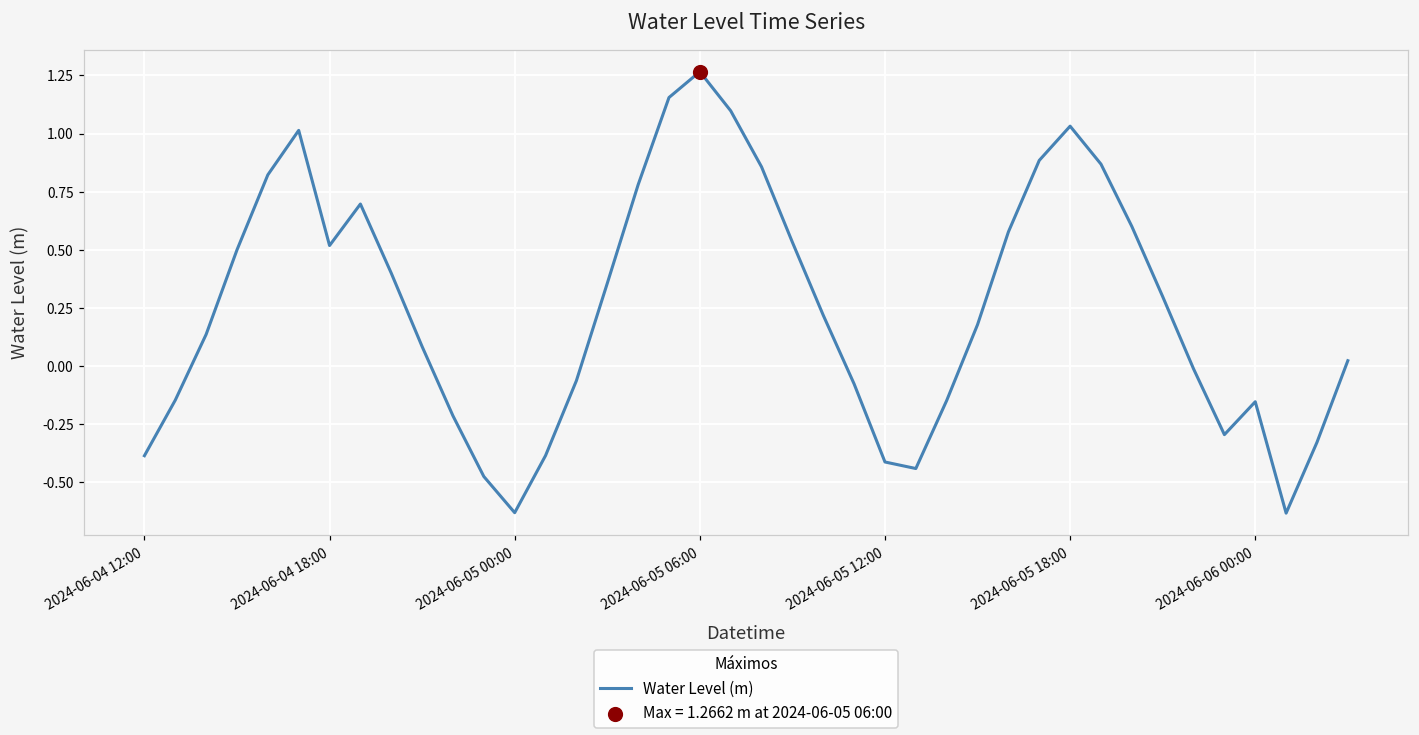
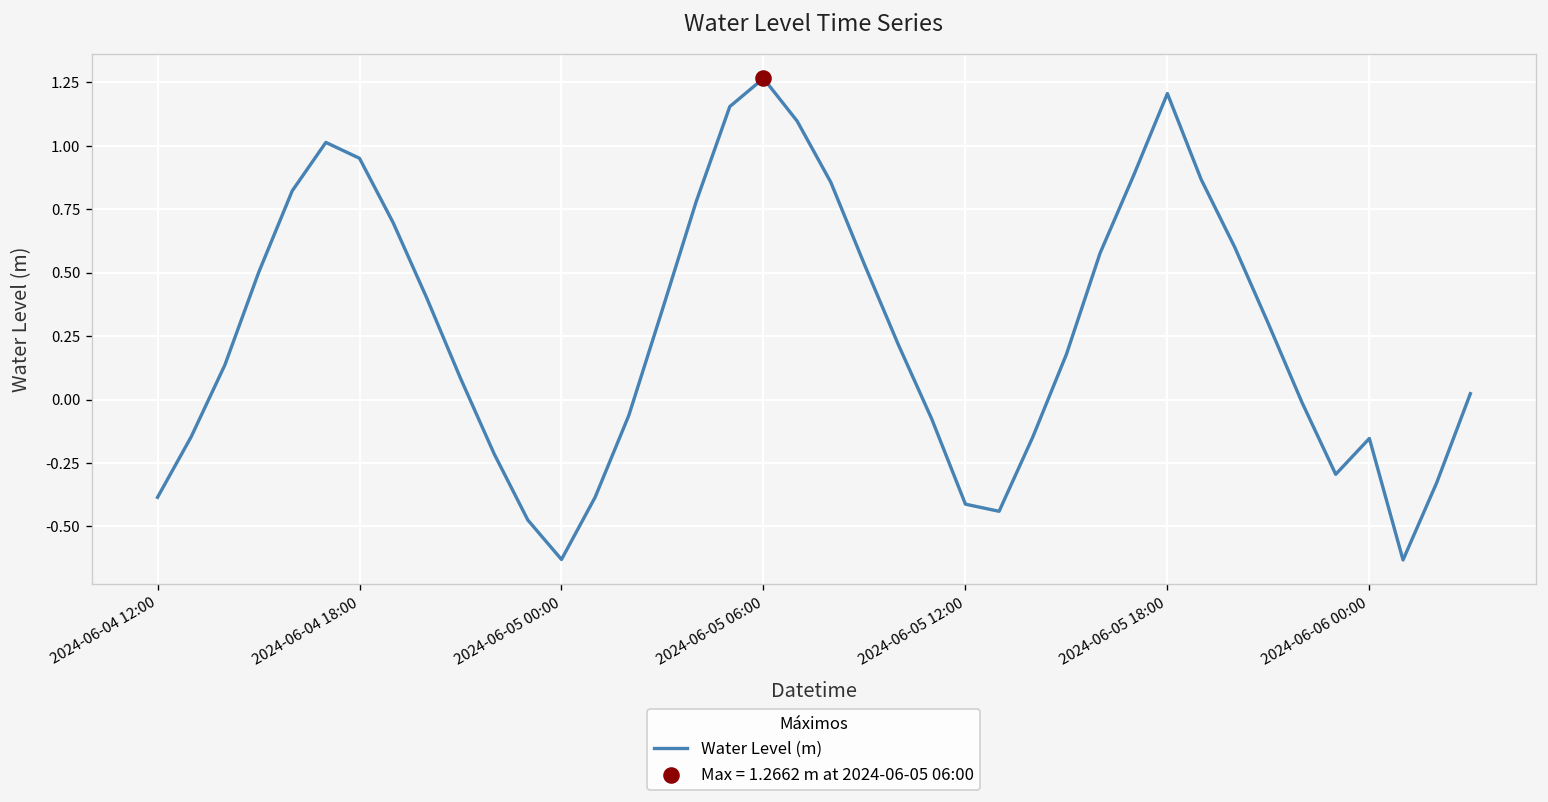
  {
    "Water Level (m)": {
      "2024-06-04 12:00": -0.39,
-     "2024-06-04 18:00": 0.52,
+     "2024-06-04 18:00": 0.95,
      "2024-06-05 00:00": -0.63,
      "2024-06-05 12:00": -0.41,
-     "2024-06-05 18:00": 1.03,
+     "2024-06-05 18:00": 1.21,
      "2024-06-06 00:00": -0.15
    }
  }
